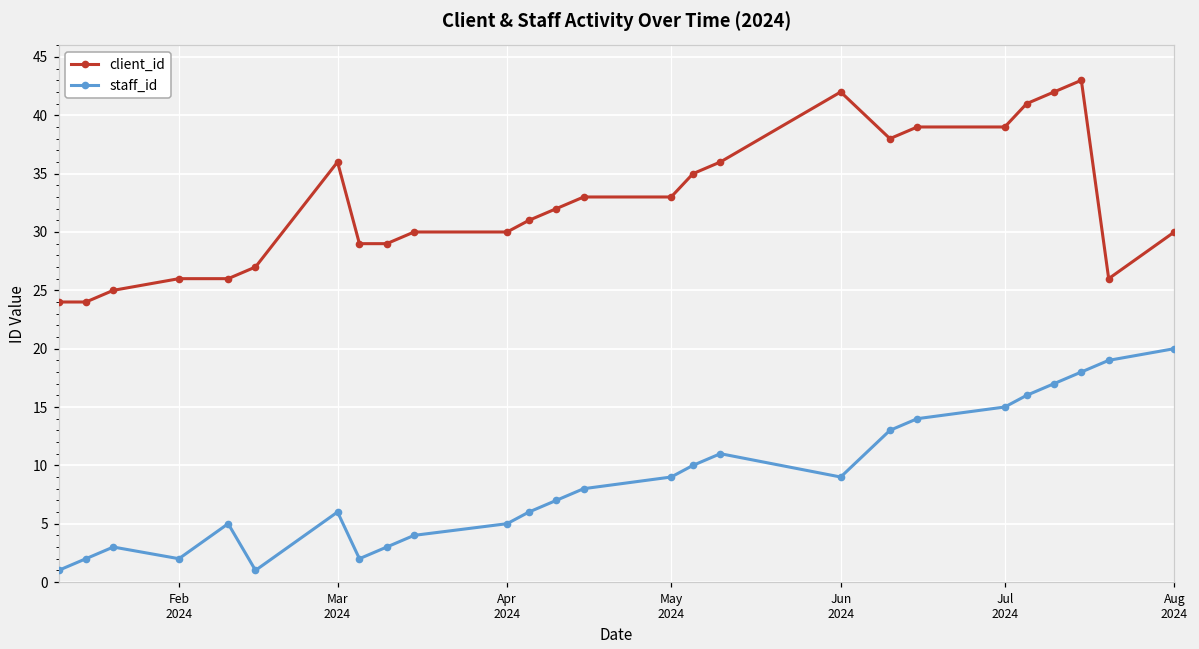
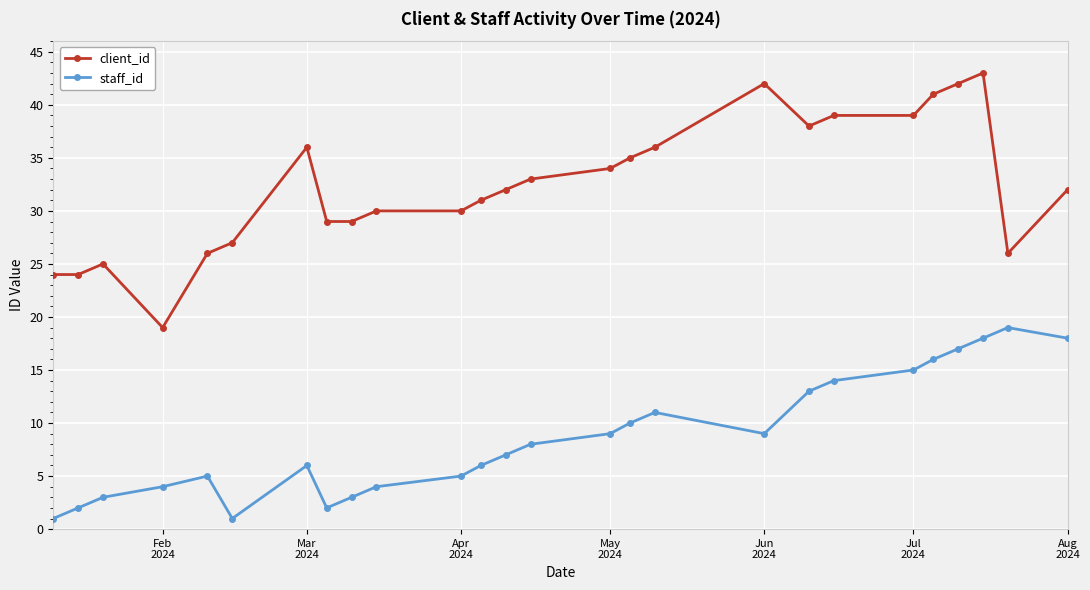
  {
    "client_id": {
-     "Feb 2024": 26,
+     "Feb 2024": 19,
      "Mar 2024": 36,
      "Apr 2024": 30,
-     "May 2024": 33,
+     "May 2024": 34,
      "Jun 2024": 42,
      "Jul 2024": 39,
-     "Aug 2024": 30
+     "Aug 2024": 32
    },
    "staff_id": {
-     "Feb 2024": 2,
+     "Feb 2024": 4,
      "Mar 2024": 6,
      "Apr 2024": 5,
      "May 2024": 9,
      "Jun 2024": 9,
      "Jul 2024": 15,
-     "Aug 2024": 20
+     "Aug 2024": 18
    }
  }
